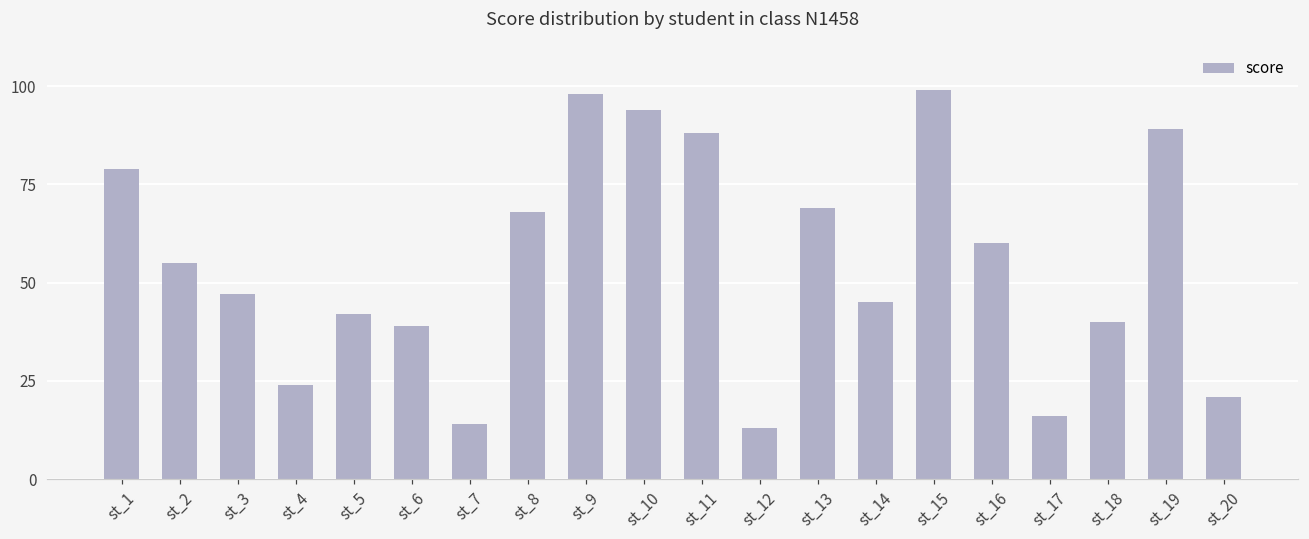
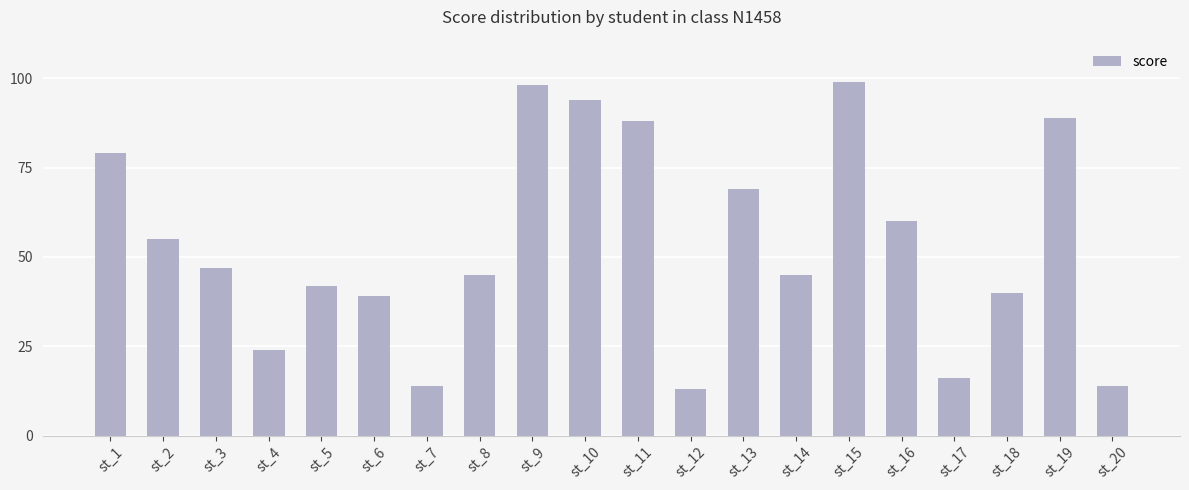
  {
    "st_1": 79,
    "st_2": 55,
    "st_3": 47,
    "st_4": 24,
    "st_5": 42,
    "st_6": 39,
    "st_7": 14,
-   "st_8": 68,
+   "st_8": 45,
    "st_9": 98,
    "st_10": 94,
    "st_11": 88,
    "st_12": 13,
    "st_13": 69,
    "st_14": 45,
    "st_15": 99,
    "st_16": 60,
    "st_17": 16,
    "st_18": 40,
    "st_19": 89,
-   "st_20": 21
+   "st_20": 14
  }
